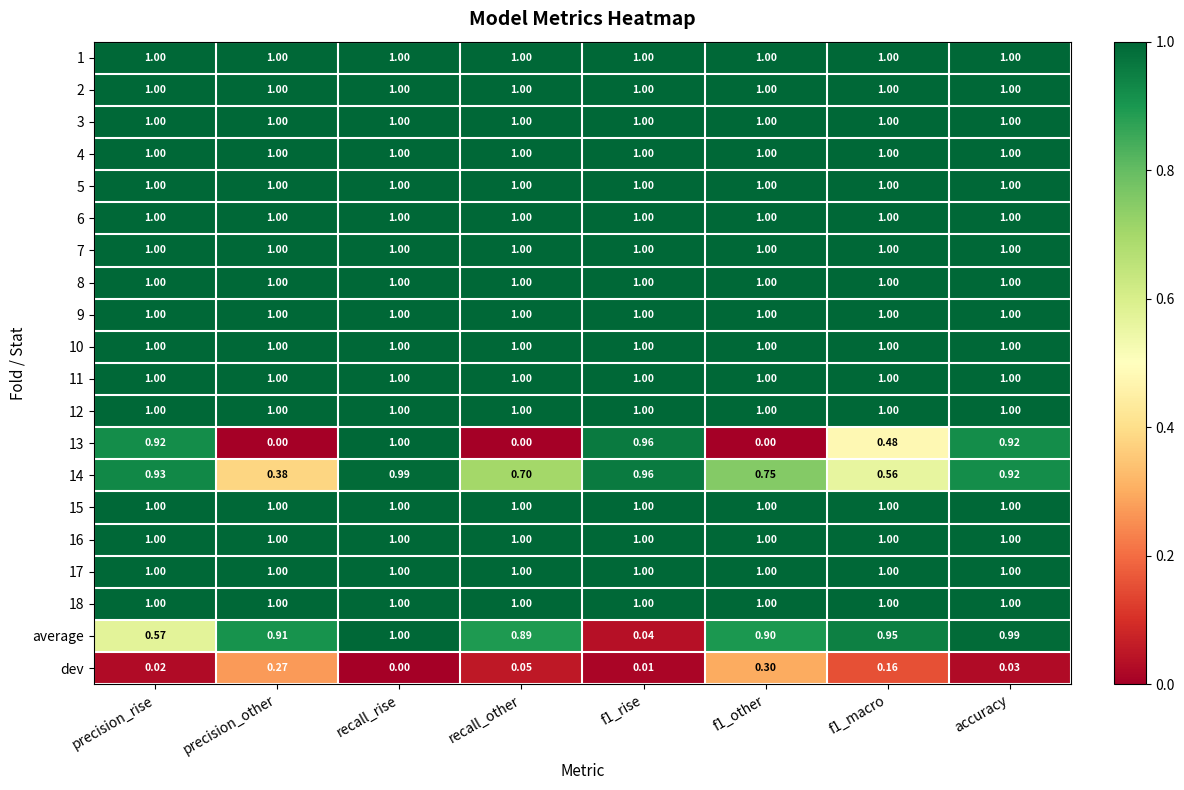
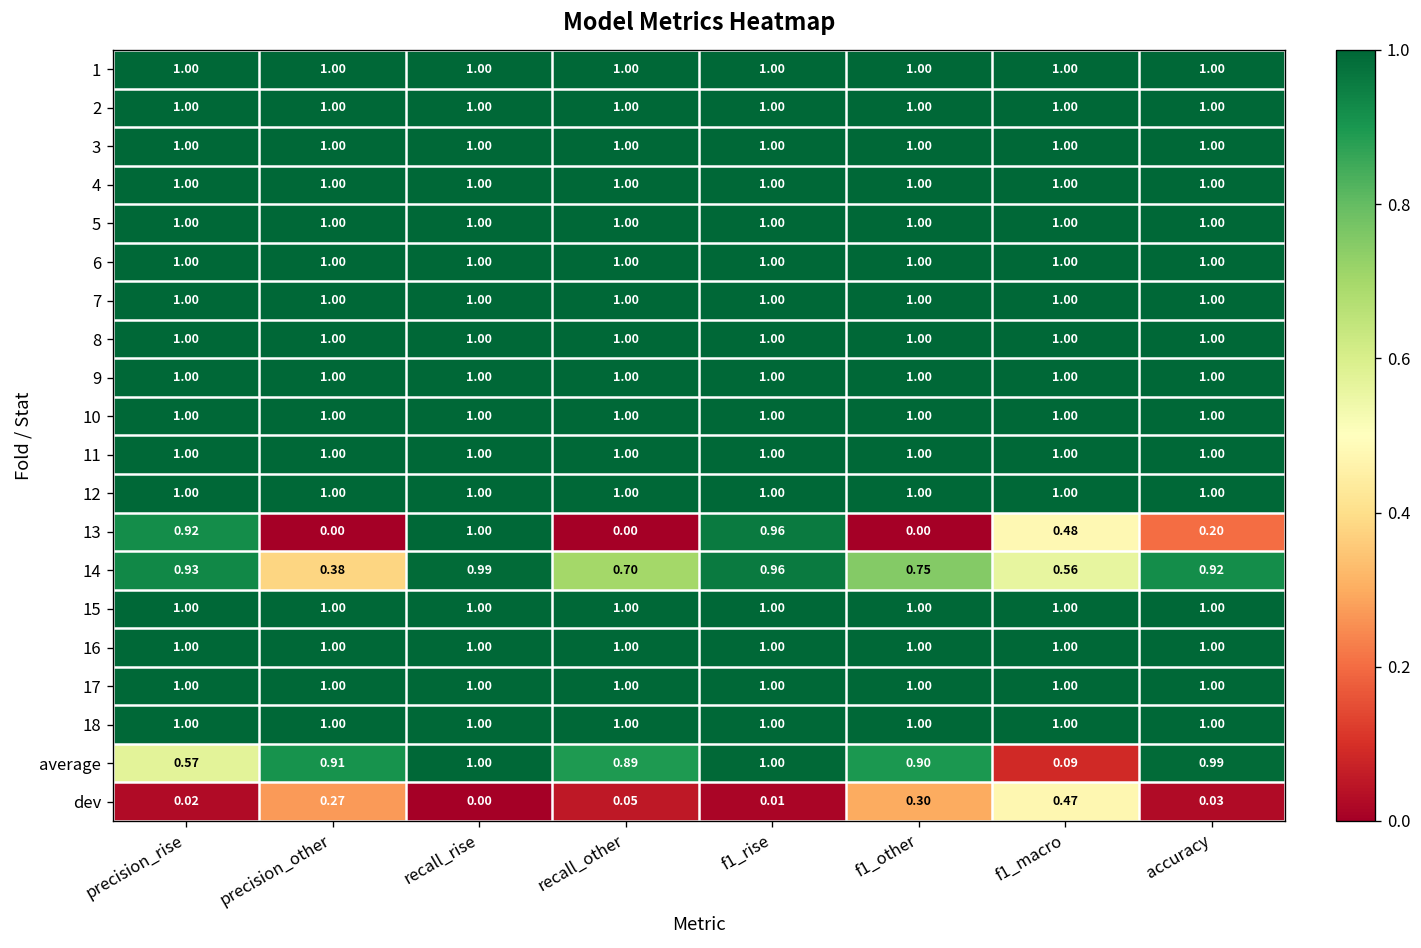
  {
    "1": {
      "precision_rise": 1.00,
      "precision_other": 1.00,
      "recall_rise": 1.00,
      "recall_other": 1.00,
      "f1_rise": 1.00,
      "f1_other": 1.00,
      "f1_macro": 1.00,
      "accuracy": 1.00
    },
    "2": {
      "precision_rise": 1.00,
      "precision_other": 1.00,
      "recall_rise": 1.00,
      "recall_other": 1.00,
      "f1_rise": 1.00,
      "f1_other": 1.00,
      "f1_macro": 1.00,
      "accuracy": 1.00
    },
    "3": {
      "precision_rise": 1.00,
      "precision_other": 1.00,
      "recall_rise": 1.00,
      "recall_other": 1.00,
      "f1_rise": 1.00,
      "f1_other": 1.00,
      "f1_macro": 1.00,
      "accuracy": 1.00
    },
    "4": {
      "precision_rise": 1.00,
      "precision_other": 1.00,
      "recall_rise": 1.00,
      "recall_other": 1.00,
      "f1_rise": 1.00,
      "f1_other": 1.00,
      "f1_macro": 1.00,
      "accuracy": 1.00
    },
    "5": {
      "precision_rise": 1.00,
      "precision_other": 1.00,
      "recall_rise": 1.00,
      "recall_other": 1.00,
      "f1_rise": 1.00,
      "f1_other": 1.00,
      "f1_macro": 1.00,
      "accuracy": 1.00
    },
    "6": {
      "precision_rise": 1.00,
      "precision_other": 1.00,
      "recall_rise": 1.00,
      "recall_other": 1.00,
      "f1_rise": 1.00,
      "f1_other": 1.00,
      "f1_macro": 1.00,
      "accuracy": 1.00
    },
    "7": {
      "precision_rise": 1.00,
      "precision_other": 1.00,
      "recall_rise": 1.00,
      "recall_other": 1.00,
      "f1_rise": 1.00,
      "f1_other": 1.00,
      "f1_macro": 1.00,
      "accuracy": 1.00
    },
    "8": {
      "precision_rise": 1.00,
      "precision_other": 1.00,
      "recall_rise": 1.00,
      "recall_other": 1.00,
      "f1_rise": 1.00,
      "f1_other": 1.00,
      "f1_macro": 1.00,
      "accuracy": 1.00
    },
    "9": {
      "precision_rise": 1.00,
      "precision_other": 1.00,
      "recall_rise": 1.00,
      "recall_other": 1.00,
      "f1_rise": 1.00,
      "f1_other": 1.00,
      "f1_macro": 1.00,
      "accuracy": 1.00
    },
    "10": {
      "precision_rise": 1.00,
      "precision_other": 1.00,
      "recall_rise": 1.00,
      "recall_other": 1.00,
      "f1_rise": 1.00,
      "f1_other": 1.00,
      "f1_macro": 1.00,
      "accuracy": 1.00
    },
    "11": {
      "precision_rise": 1.00,
      "precision_other": 1.00,
      "recall_rise": 1.00,
      "recall_other": 1.00,
      "f1_rise": 1.00,
      "f1_other": 1.00,
      "f1_macro": 1.00,
      "accuracy": 1.00
    },
    "12": {
      "precision_rise": 1.00,
      "precision_other": 1.00,
      "recall_rise": 1.00,
      "recall_other": 1.00,
      "f1_rise": 1.00,
      "f1_other": 1.00,
      "f1_macro": 1.00,
      "accuracy": 1.00
    },
    "13": {
      "precision_rise": 0.92,
      "precision_other": 0.00,
      "recall_rise": 1.00,
      "recall_other": 0.00,
      "f1_rise": 0.96,
      "f1_other": 0.00,
      "f1_macro": 0.48,
-     "accuracy": 0.92
+     "accuracy": 0.20
    },
    "14": {
      "precision_rise": 0.93,
      "precision_other": 0.38,
      "recall_rise": 0.99,
      "recall_other": 0.70,
      "f1_rise": 0.96,
      "f1_other": 0.75,
      "f1_macro": 0.56,
      "accuracy": 0.92
    },
    "15": {
      "precision_rise": 1.00,
      "precision_other": 1.00,
      "recall_rise": 1.00,
      "recall_other": 1.00,
      "f1_rise": 1.00,
      "f1_other": 1.00,
      "f1_macro": 1.00,
      "accuracy": 1.00
    },
    "16": {
      "precision_rise": 1.00,
      "precision_other": 1.00,
      "recall_rise": 1.00,
      "recall_other": 1.00,
      "f1_rise": 1.00,
      "f1_other": 1.00,
      "f1_macro": 1.00,
      "accuracy": 1.00
    },
    "17": {
      "precision_rise": 1.00,
      "precision_other": 1.00,
      "recall_rise": 1.00,
      "recall_other": 1.00,
      "f1_rise": 1.00,
      "f1_other": 1.00,
      "f1_macro": 1.00,
      "accuracy": 1.00
    },
    "18": {
      "precision_rise": 1.00,
      "precision_other": 1.00,
      "recall_rise": 1.00,
      "recall_other": 1.00,
      "f1_rise": 1.00,
      "f1_other": 1.00,
      "f1_macro": 1.00,
      "accuracy": 1.00
    },
    "average": {
      "precision_rise": 0.57,
      "precision_other": 0.91,
      "recall_rise": 1.00,
      "recall_other": 0.89,
-     "f1_rise": 0.04,
+     "f1_rise": 1.00,
      "f1_other": 0.90,
-     "f1_macro": 0.95,
+     "f1_macro": 0.09,
      "accuracy": 0.99
    },
    "dev": {
      "precision_rise": 0.02,
      "precision_other": 0.27,
      "recall_rise": 0.00,
      "recall_other": 0.05,
      "f1_rise": 0.01,
      "f1_other": 0.30,
-     "f1_macro": 0.16,
+     "f1_macro": 0.47,
      "accuracy": 0.03
    }
  }
